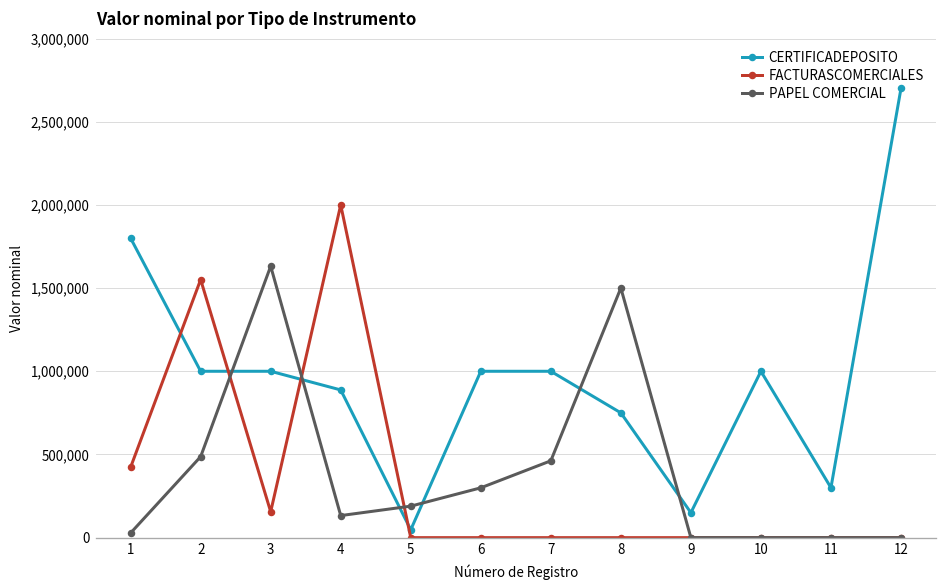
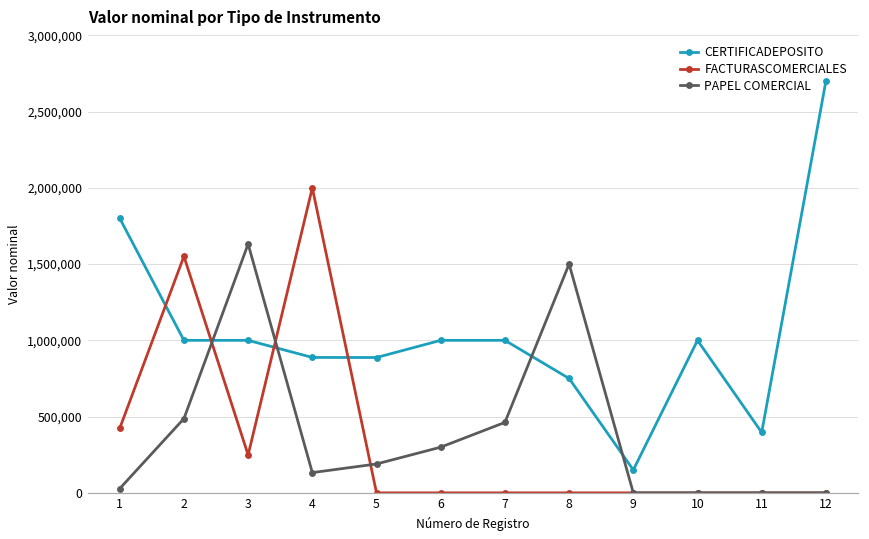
  {
    "CERTIFICADEPOSITO": {
      "1": "1,800,000",
      "2": "1,000,000",
      "3": "1,000,000",
      "4": "890,000",
-     "5": "50,000",
+     "5": "890,000",
      "6": "1,000,000",
      "7": "1,000,000",
      "8": "750,000",
      "9": "150,000",
      "10": "1,000,000",
-     "11": "300,000",
+     "11": "400,000",
      "12": "2,700,000"
    },
    "FACTURASCOMERCIALES": {
      "1": "420,000",
      "2": "1,550,000",
-     "3": "160,000",
+     "3": "250,000",
      "4": "2,000,000",
      "5": "0",
      "6": "0",
      "7": "0",
      "8": "0"
    },
    "PAPEL COMERCIAL": {
      "1": "30,000",
      "2": "490,000",
      "3": "1,630,000",
      "4": "130,000",
      "5": "190,000",
      "6": "300,000",
      "7": "460,000",
      "8": "1,500,000"
    }
  }
